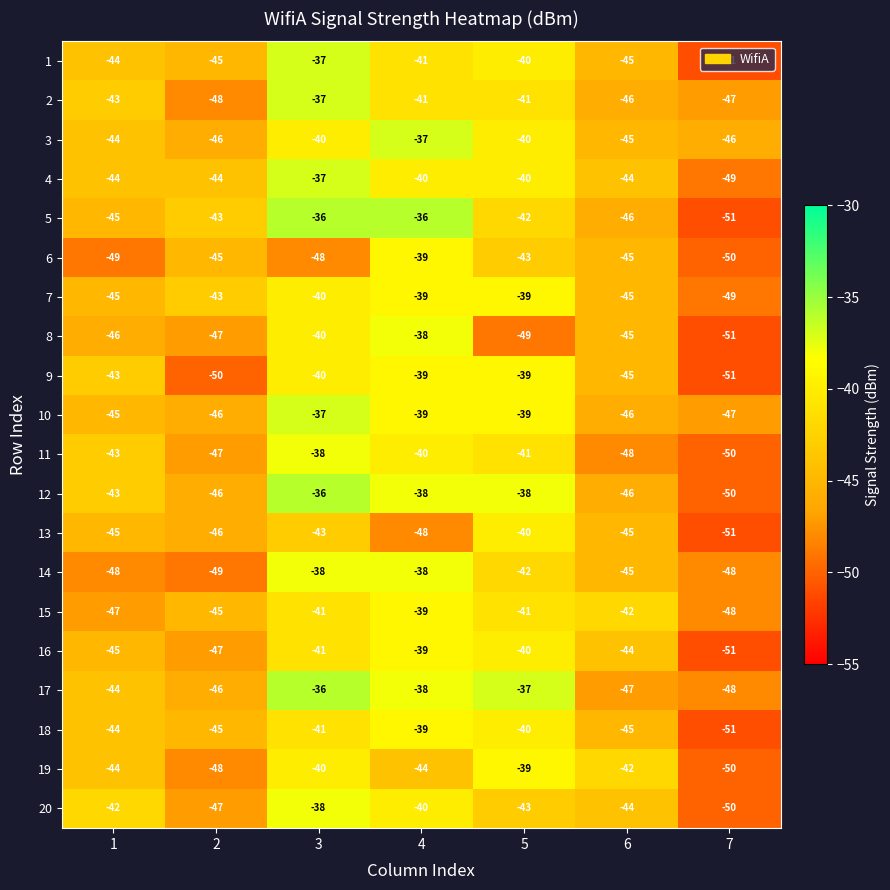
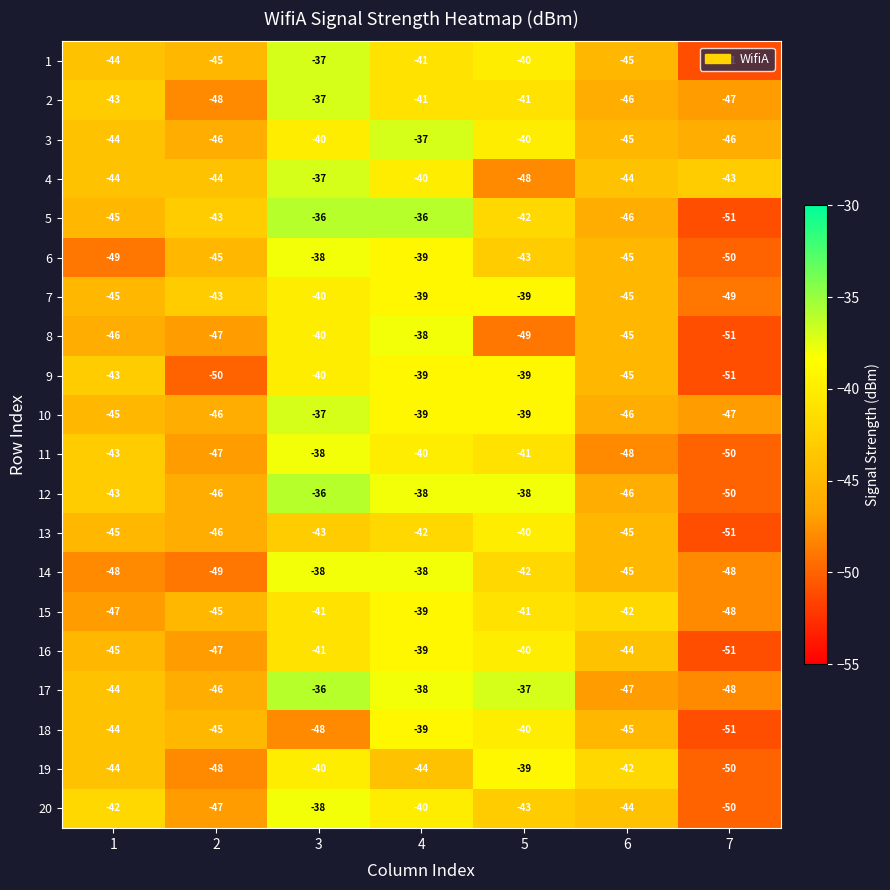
  {
    "1": {
      "1": -44,
      "2": -45,
      "3": -37,
      "4": -41,
      "5": -40,
      "6": -45
    },
    "2": {
      "1": -43,
      "2": -48,
      "3": -37,
      "4": -41,
      "5": -41,
      "6": -46,
      "7": -47
    },
    "3": {
      "1": -44,
      "2": -46,
      "3": -40,
      "4": -37,
      "5": -40,
      "6": -45,
      "7": -46
    },
    "4": {
      "1": -44,
      "2": -44,
      "3": -37,
      "4": -40,
-     "5": -40,
+     "5": -48,
      "6": -44,
-     "7": -49
+     "7": -43
    },
    "5": {
      "1": -45,
      "2": -43,
      "3": -36,
      "4": -36,
      "5": -42,
      "6": -46,
      "7": -51
    },
    "6": {
      "1": -49,
      "2": -45,
-     "3": -48,
+     "3": -38,
      "4": -39,
      "5": -43,
      "6": -45,
      "7": -50
    },
    "7": {
      "1": -45,
      "2": -43,
      "3": -40,
      "4": -39,
      "5": -39,
      "6": -45,
      "7": -49
    },
    "8": {
      "1": -46,
      "2": -47,
      "3": -40,
      "4": -38,
      "5": -49,
      "6": -45,
      "7": -51
    },
    "9": {
      "1": -43,
      "2": -50,
      "3": -40,
      "4": -39,
      "5": -39,
      "6": -45,
      "7": -51
    },
    "10": {
      "1": -45,
      "2": -46,
      "3": -37,
      "4": -39,
      "5": -39,
      "6": -46,
      "7": -47
    },
    "11": {
      "1": -43,
      "2": -47,
      "3": -38,
      "4": -40,
      "5": -41,
      "6": -48,
      "7": -50
    },
    "12": {
      "1": -43,
      "2": -46,
      "3": -36,
      "4": -38,
      "5": -38,
      "6": -46,
      "7": -50
    },
    "13": {
      "1": -45,
      "2": -46,
      "3": -43,
-     "4": -48,
+     "4": -42,
      "5": -40,
      "6": -45,
      "7": -51
    },
    "14": {
      "1": -48,
      "2": -49,
      "3": -38,
      "4": -38,
      "5": -42,
      "6": -45,
      "7": -48
    },
    "15": {
      "1": -47,
      "2": -45,
      "3": -41,
      "4": -39,
      "5": -41,
      "6": -42,
      "7": -48
    },
    "16": {
      "1": -45,
      "2": -47,
      "3": -41,
      "4": -39,
      "5": -40,
      "6": -44,
      "7": -51
    },
    "17": {
      "1": -44,
      "2": -46,
      "3": -36,
      "4": -38,
      "5": -37,
      "6": -47,
      "7": -48
    },
    "18": {
      "1": -44,
      "2": -45,
-     "3": -41,
+     "3": -48,
      "4": -39,
      "5": -40,
      "6": -45,
      "7": -51
    },
    "19": {
      "1": -44,
      "2": -48,
      "3": -40,
      "4": -44,
      "5": -39,
      "6": -42,
      "7": -50
    },
    "20": {
      "1": -42,
      "2": -47,
      "3": -38,
      "4": -40,
      "5": -43,
      "6": -44,
      "7": -50
    }
  }
